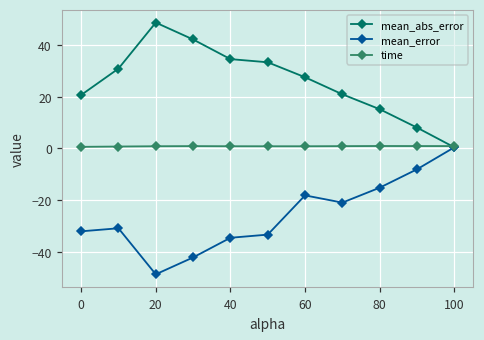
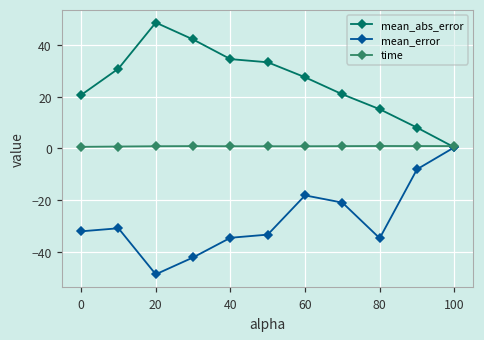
  {
    "mean_error": {
      "0": -32,
      "20": -49,
      "40": -34,
      "60": -18,
-     "80": -15
+     "80": -35
    }
  }
